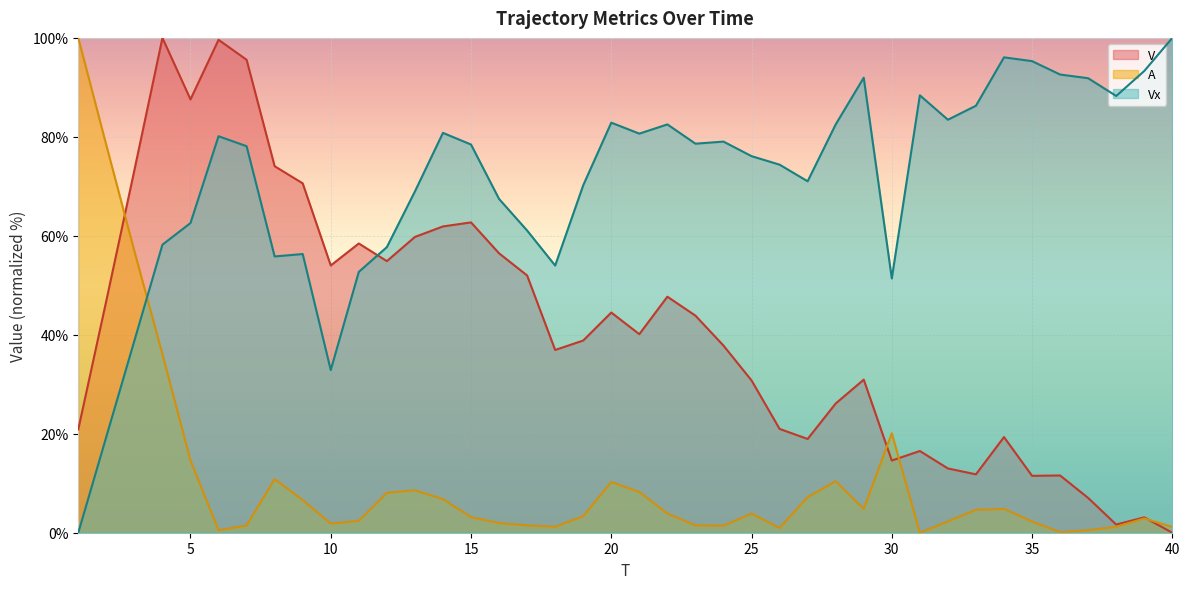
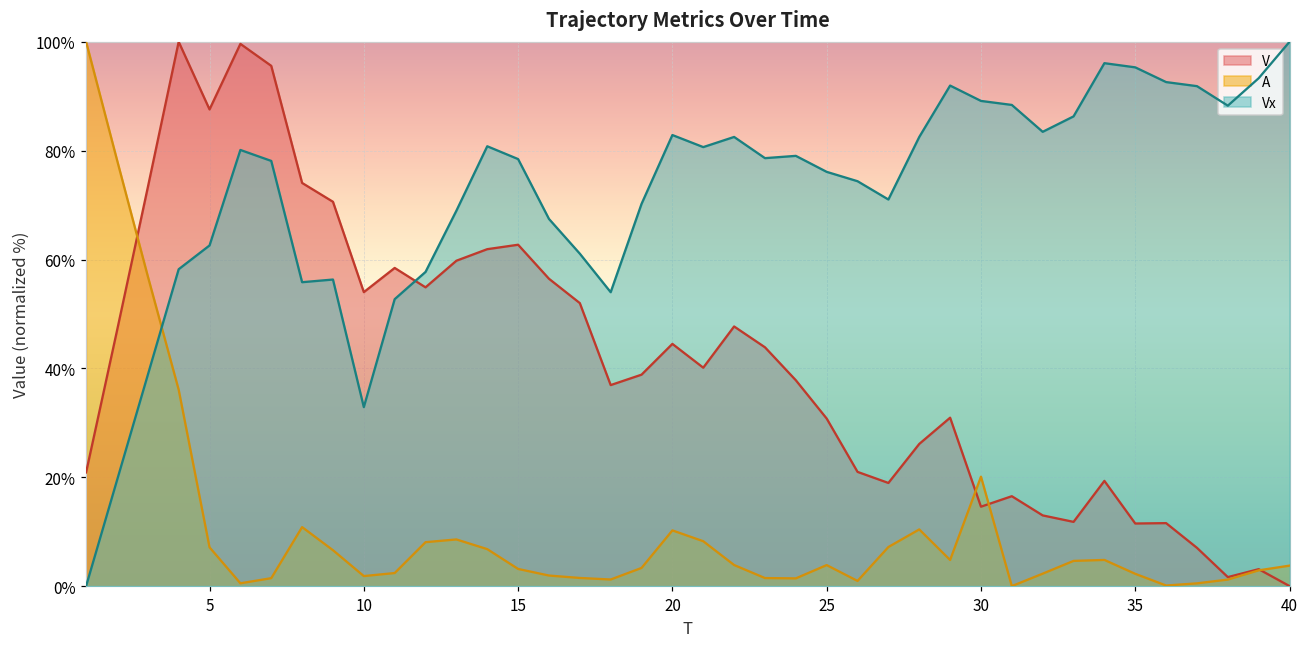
  {
    "V": {
      "5": "88%",
      "10": "54%",
      "15": "63%",
      "20": "44%",
      "25": "31%",
      "30": "15%",
      "35": "11%",
      "40": "0%"
    },
    "A": {
-     "5": "15%",
+     "5": "7%",
      "10": "2%",
      "15": "3%",
      "20": "10%",
      "25": "4%",
      "30": "20%",
      "35": "2%",
-     "40": "1%"
+     "40": "4%"
    },
    "Vx": {
      "5": "63%",
      "10": "33%",
      "15": "78%",
      "20": "83%",
      "25": "76%",
-     "30": "51%",
+     "30": "89%",
      "35": "95%",
      "40": "100%"
    }
  }
